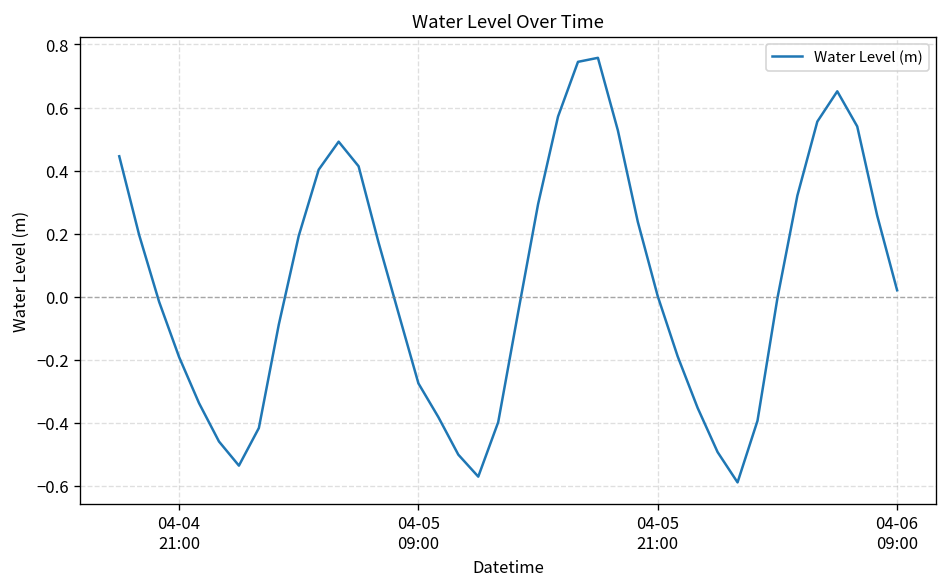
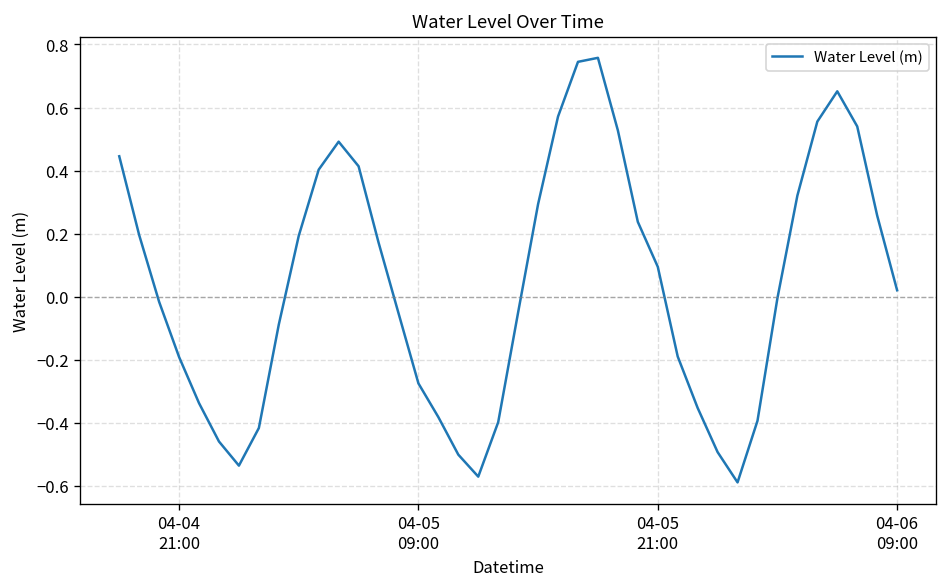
  {
    "04-04 21:00": -0.19,
    "04-05 09:00": -0.28,
-   "04-05 21:00": 0.00,
+   "04-05 21:00": 0.09,
    "04-06 09:00": 0.02
  }
